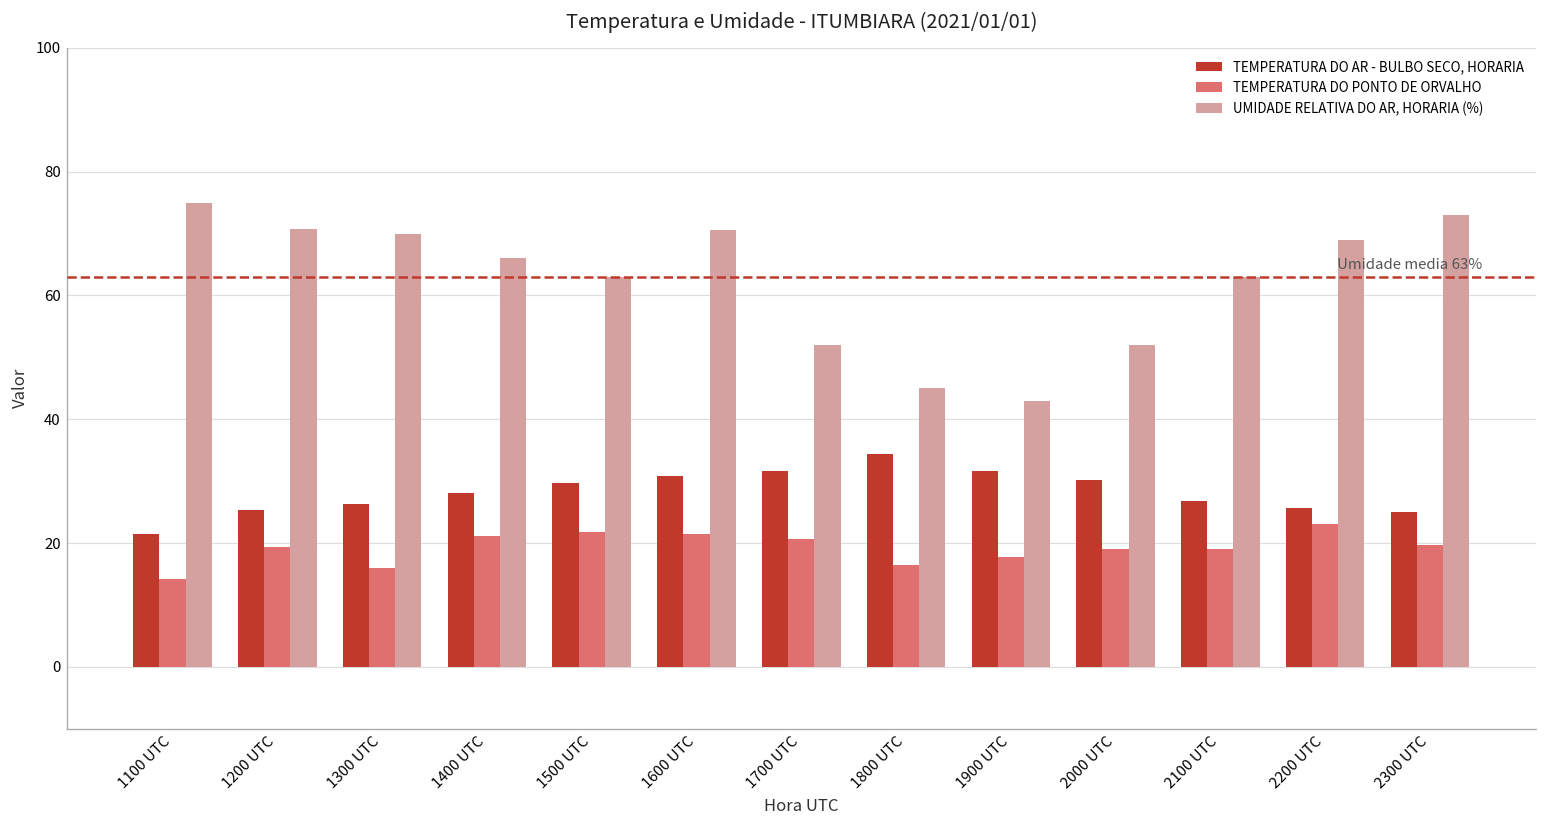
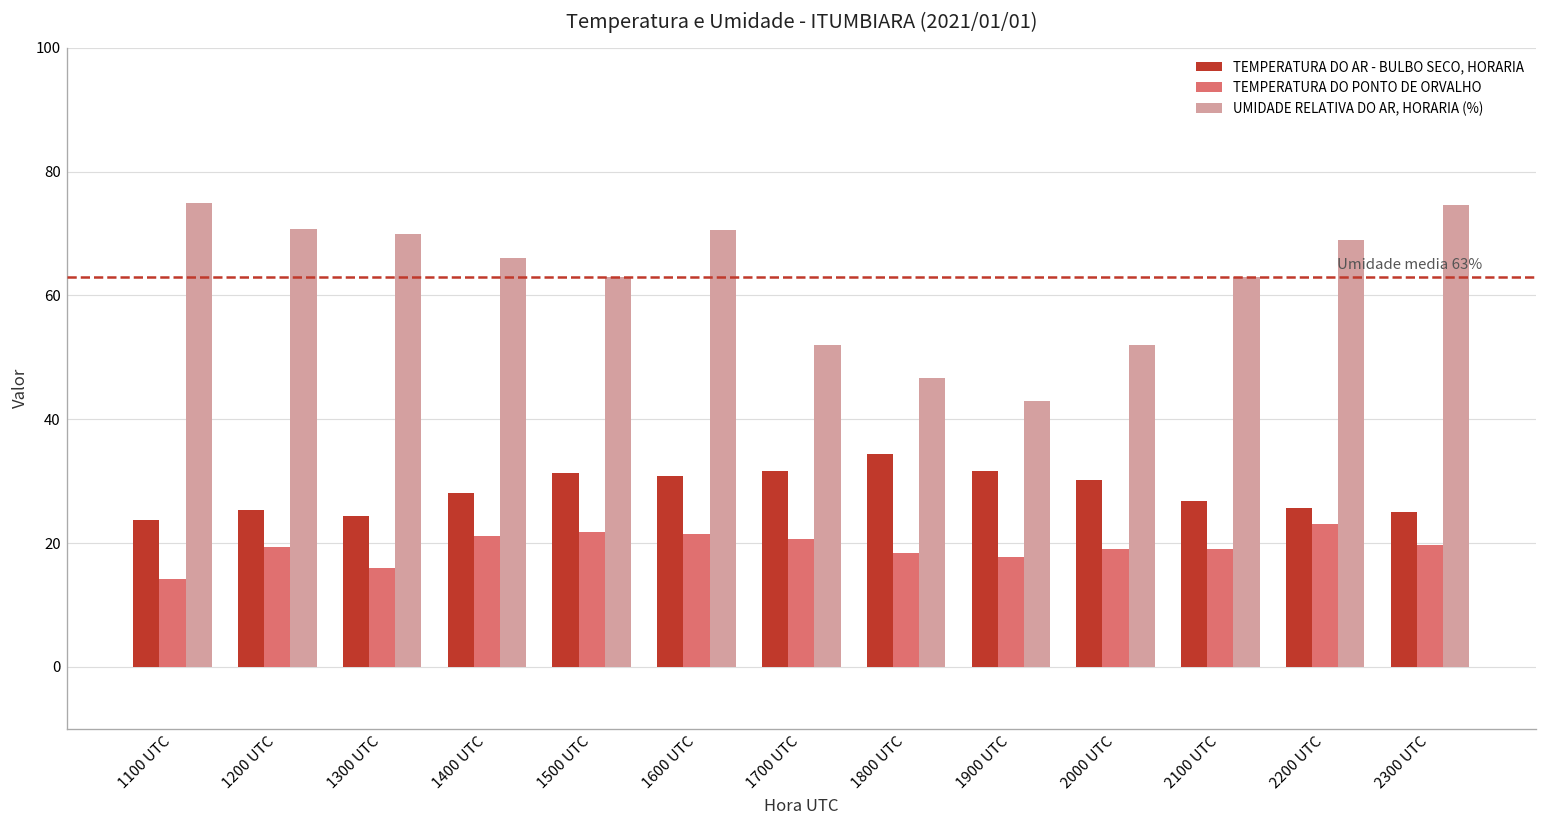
  {
    "TEMPERATURA DO AR - BULBO SECO, HORARIA": {
-     "1100 UTC": 22,
+     "1100 UTC": 24,
      "1200 UTC": 25,
-     "1300 UTC": 26,
+     "1300 UTC": 24,
      "1400 UTC": 28,
-     "1500 UTC": 30,
+     "1500 UTC": 31,
      "1600 UTC": 31,
      "1700 UTC": 32,
      "1800 UTC": 34,
      "1900 UTC": 32,
      "2000 UTC": 30,
      "2100 UTC": 27,
      "2200 UTC": 26,
      "2300 UTC": 25
    },
    "TEMPERATURA DO PONTO DE ORVALHO": {
      "1100 UTC": 14,
      "1200 UTC": 19,
      "1300 UTC": 16,
      "1400 UTC": 21,
      "1500 UTC": 22,
      "1600 UTC": 22,
      "1700 UTC": 21,
-     "1800 UTC": 16,
+     "1800 UTC": 18,
      "1900 UTC": 18,
      "2000 UTC": 19,
      "2100 UTC": 19,
      "2200 UTC": 23,
      "2300 UTC": 20
    },
    "UMIDADE RELATIVA DO AR, HORARIA (%)": {
      "1100 UTC": 75,
      "1200 UTC": 71,
      "1300 UTC": 70,
      "1400 UTC": 66,
      "1500 UTC": 63,
      "1600 UTC": 71,
      "1700 UTC": 52,
-     "1800 UTC": 45,
+     "1800 UTC": 47,
      "1900 UTC": 43,
      "2000 UTC": 52,
      "2100 UTC": 63,
-     "2300 UTC": 73
+     "2300 UTC": 75
    }
  }
